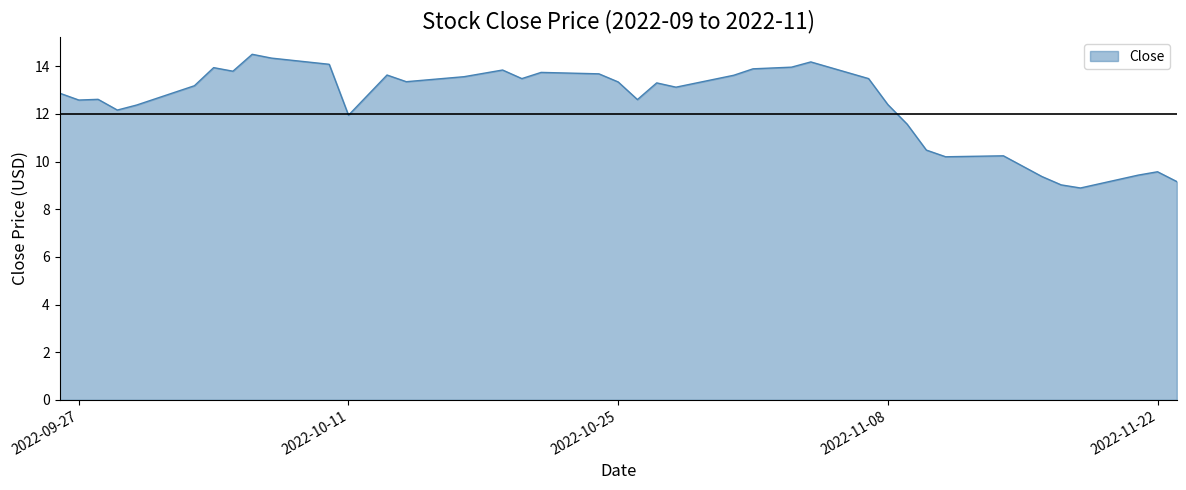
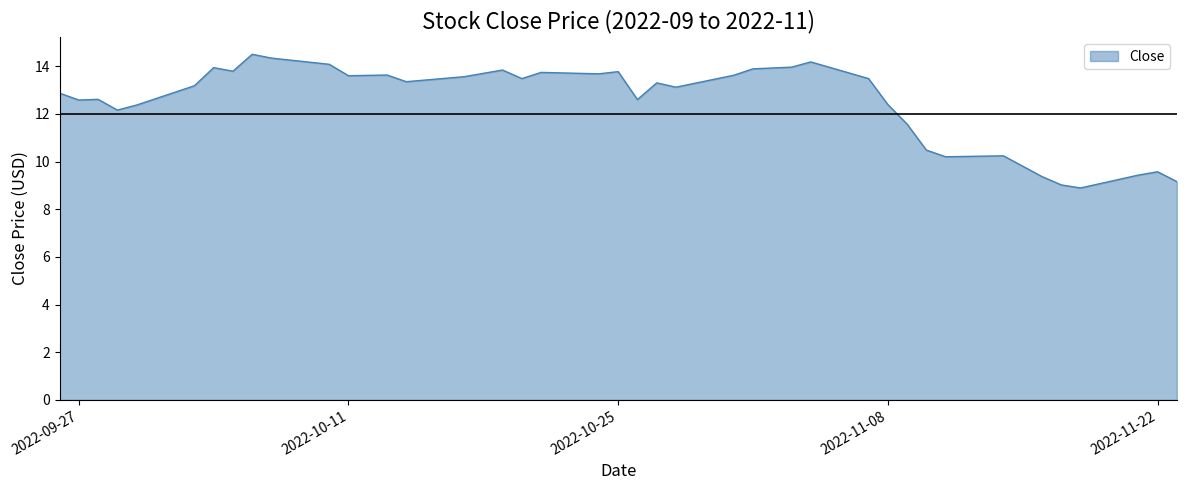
  {
    "2022-09-27": 12.6,
-   "2022-10-11": 11.9,
-   "2022-10-25": 13.3,
+   "2022-10-11": 13.6,
+   "2022-10-25": 13.8,
    "2022-11-08": 12.4,
    "2022-11-22": 9.6
  }
